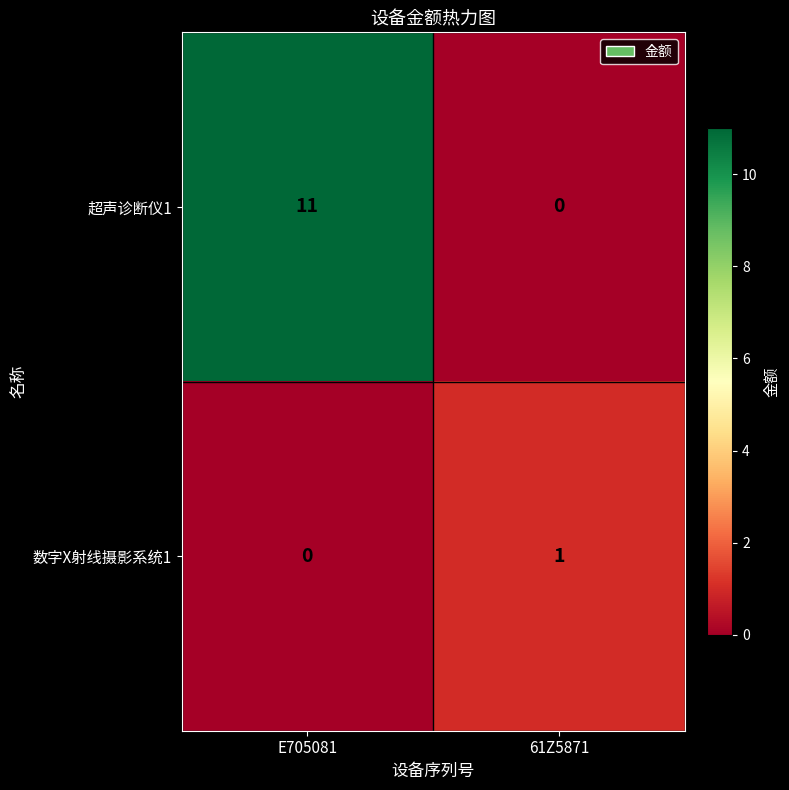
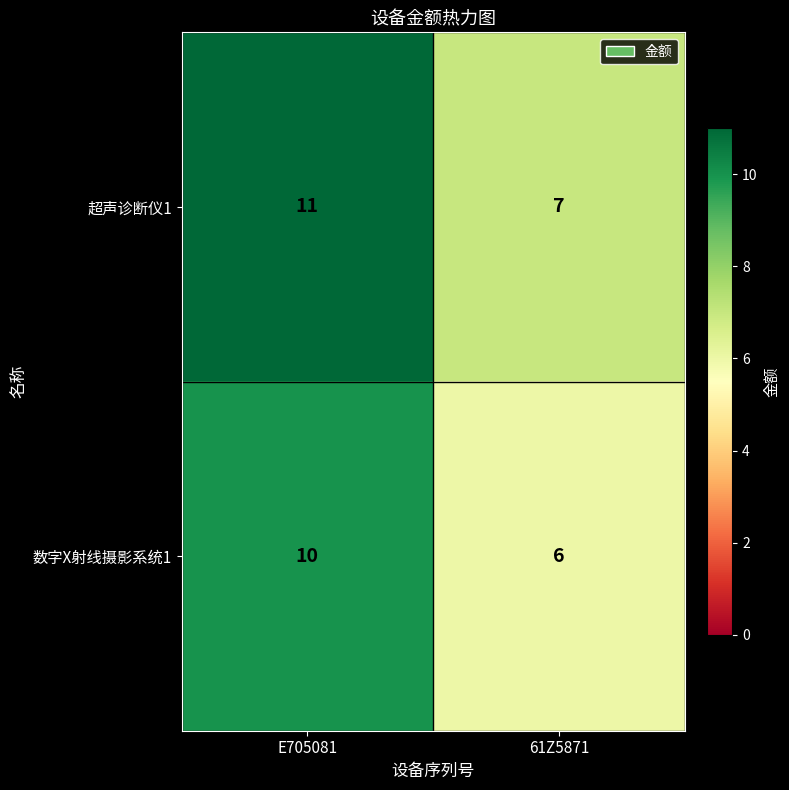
  {
    "超声诊断仪1": {
      "E705081": 11,
-     "61Z5871": 0
+     "61Z5871": 7
    },
    "数字X射线摄影系统1": {
-     "E705081": 0,
-     "61Z5871": 1
+     "E705081": 10,
+     "61Z5871": 6
    }
  }
